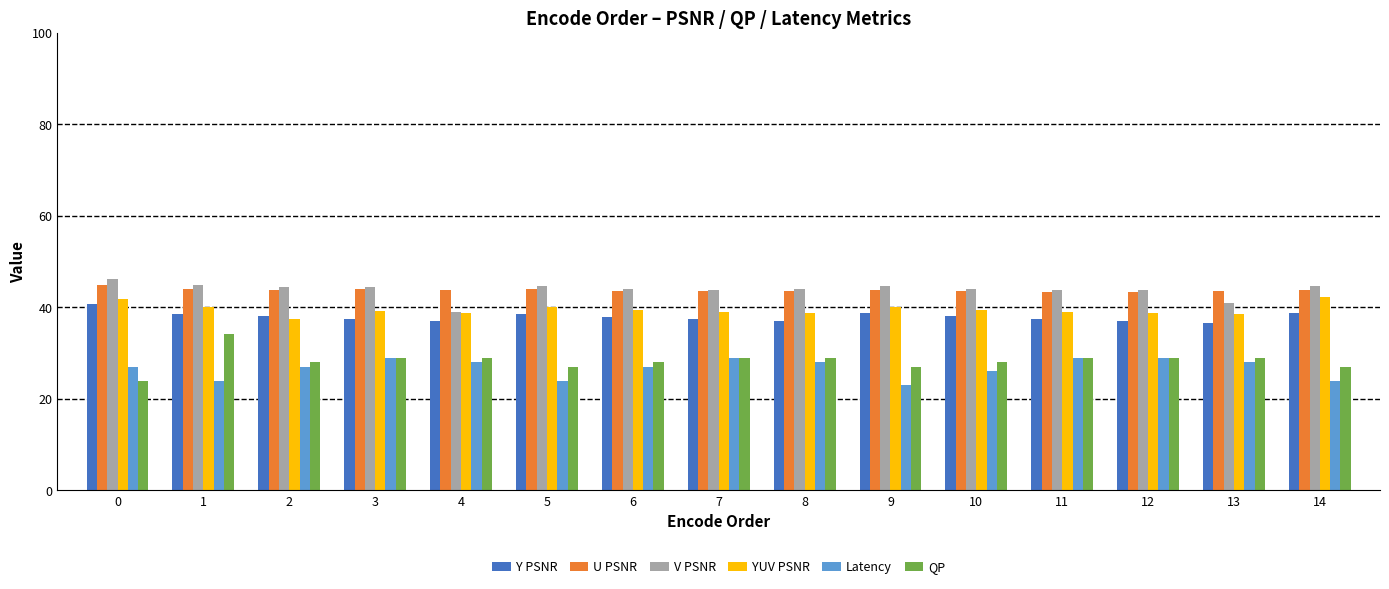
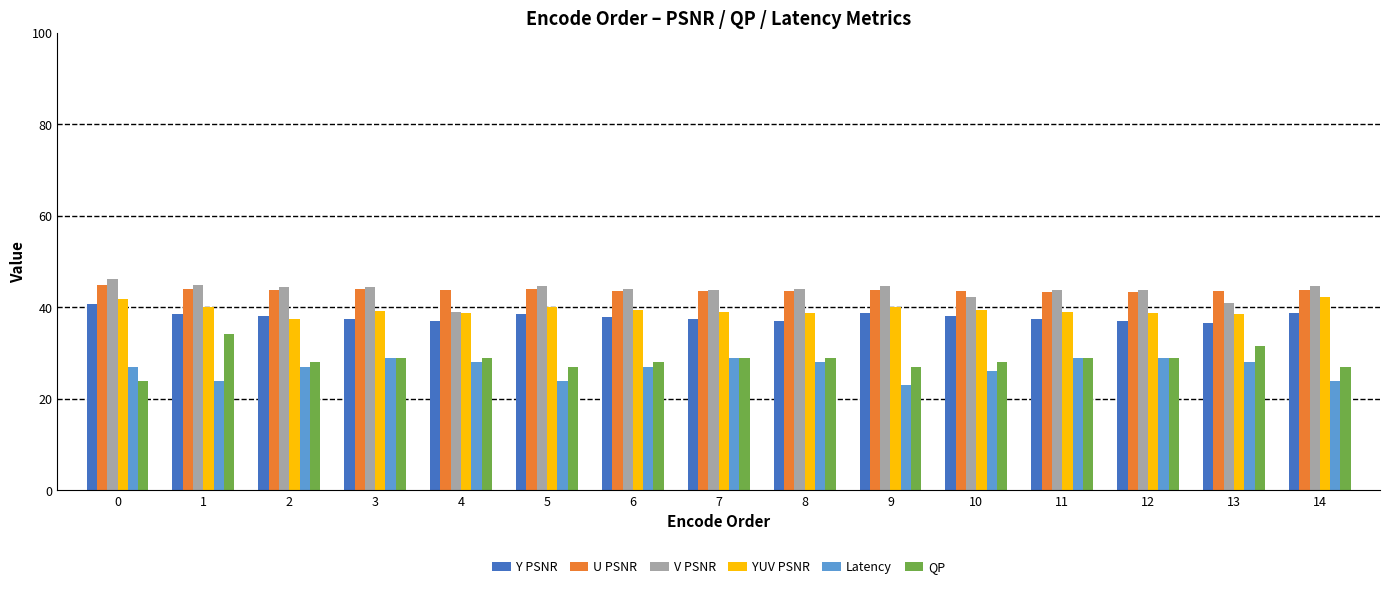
  {
    "U PSNR": {
      "0": 45,
      "1": 44,
      "2": 44,
      "3": 44,
      "4": 44,
      "5": 44,
      "6": 44,
      "7": 44,
      "8": 44,
      "9": 44,
      "10": 44,
      "11": 43,
      "12": 43,
      "13": 44,
      "14": 44
    },
    "V PSNR": {
      "0": 46,
      "1": 45,
      "2": 45,
      "3": 44,
      "4": 39,
      "5": 45,
      "6": 44,
      "7": 44,
      "8": 44,
      "9": 45,
-     "10": 44,
+     "10": 42,
      "11": 44,
      "12": 44,
      "13": 41,
      "14": 45
    },
    "YUV PSNR": {
      "0": 42,
      "1": 40,
      "2": 37,
      "3": 39,
      "4": 39,
      "5": 40,
      "6": 39,
      "7": 39,
      "8": 39,
      "9": 40,
      "10": 39,
      "11": 39,
      "12": 39,
      "13": 38,
      "14": 42
    },
    "QP": {
      "0": 24,
      "1": 34,
      "2": 28,
      "3": 29,
      "4": 29,
      "5": 27,
      "6": 28,
      "7": 29,
      "8": 29,
      "9": 27,
      "10": 28,
      "11": 29,
      "12": 29,
-     "13": 29,
+     "13": 32,
      "14": 27
    }
  }
